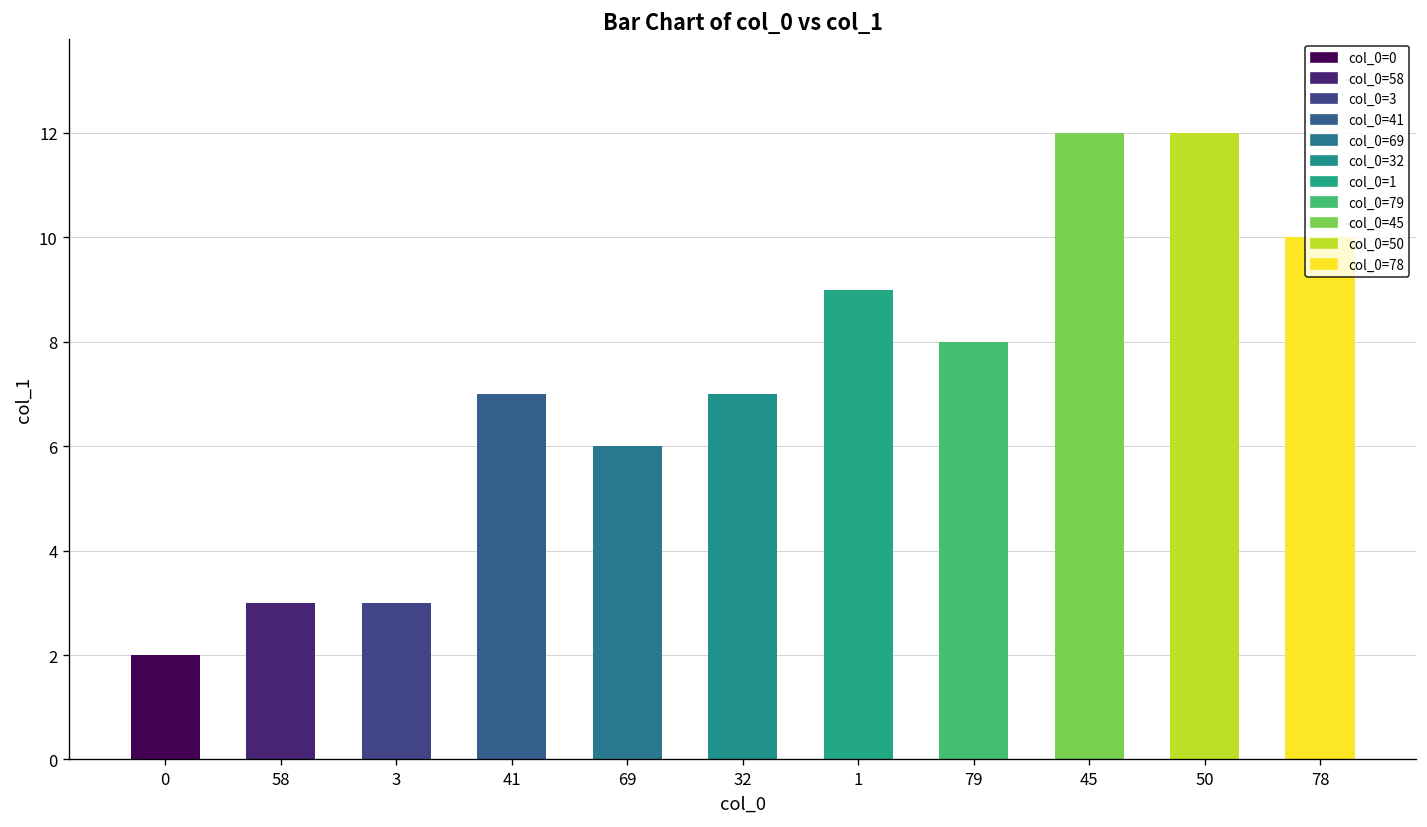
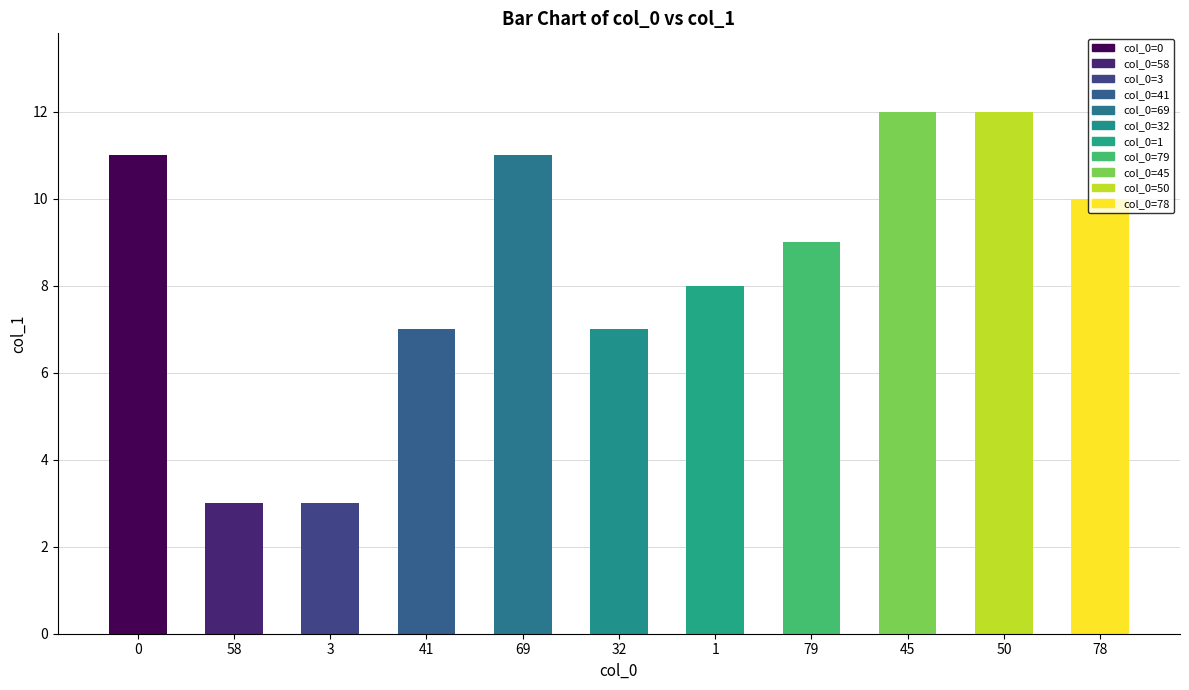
  {
-   "0": 2,
+   "0": 11,
    "58": 3,
    "3": 3,
    "41": 7,
-   "69": 6,
+   "69": 11,
    "32": 7,
-   "1": 9,
-   "79": 8,
+   "1": 8,
+   "79": 9,
    "45": 12,
    "50": 12
  }
